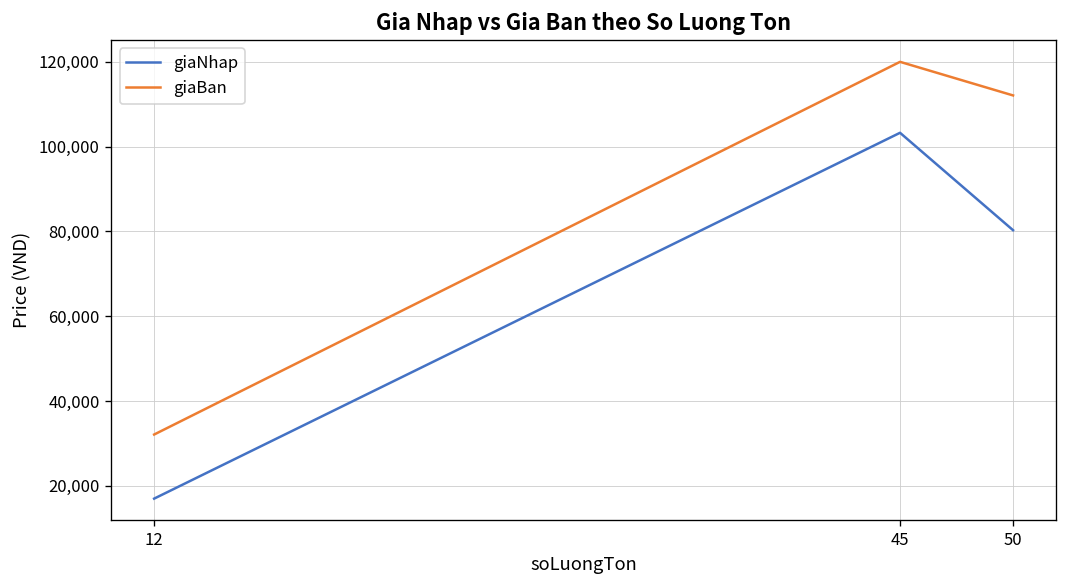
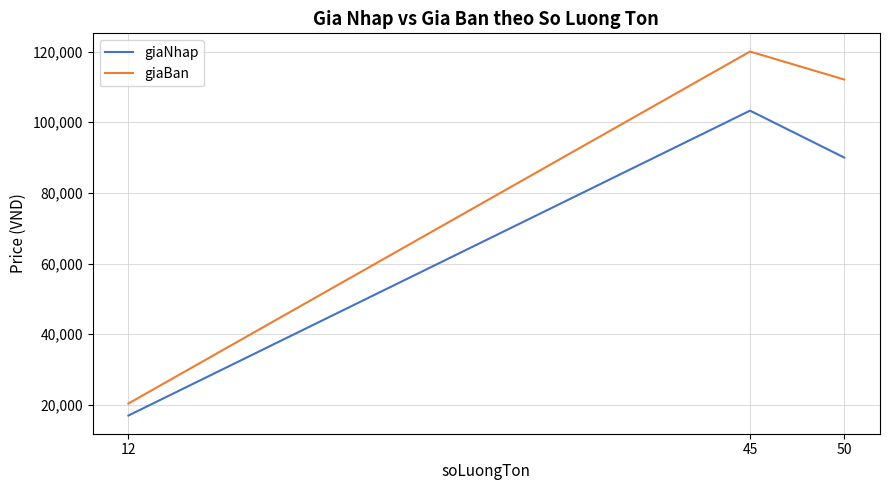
  {
    "giaNhap": {
      "12": "17,000",
      "45": "103,000",
-     "50": "80,000"
+     "50": "90,000"
    },
    "giaBan": {
-     "12": "32,000",
+     "12": "20,000",
      "45": "120,000",
      "50": "112,000"
    }
  }
